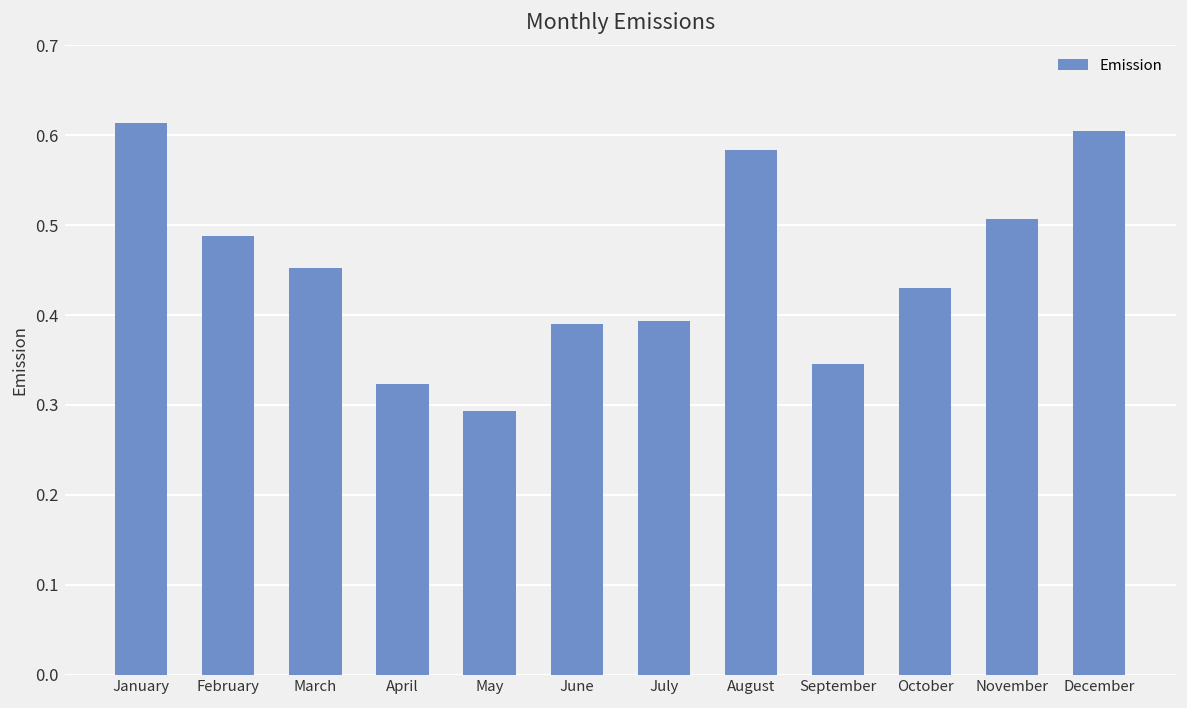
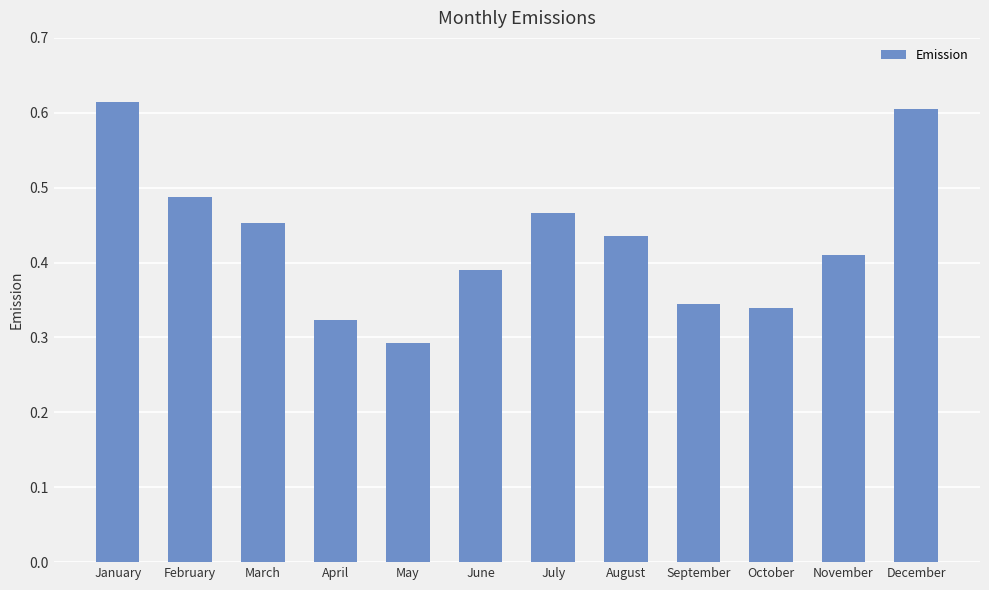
  {
    "January": 0.61,
    "February": 0.49,
    "March": 0.45,
    "April": 0.32,
    "May": 0.29,
    "June": 0.39,
-   "July": 0.39,
-   "August": 0.58,
+   "July": 0.47,
+   "August": 0.43,
    "September": 0.35,
-   "October": 0.43,
-   "November": 0.51,
+   "October": 0.34,
+   "November": 0.41,
    "December": 0.60
  }
